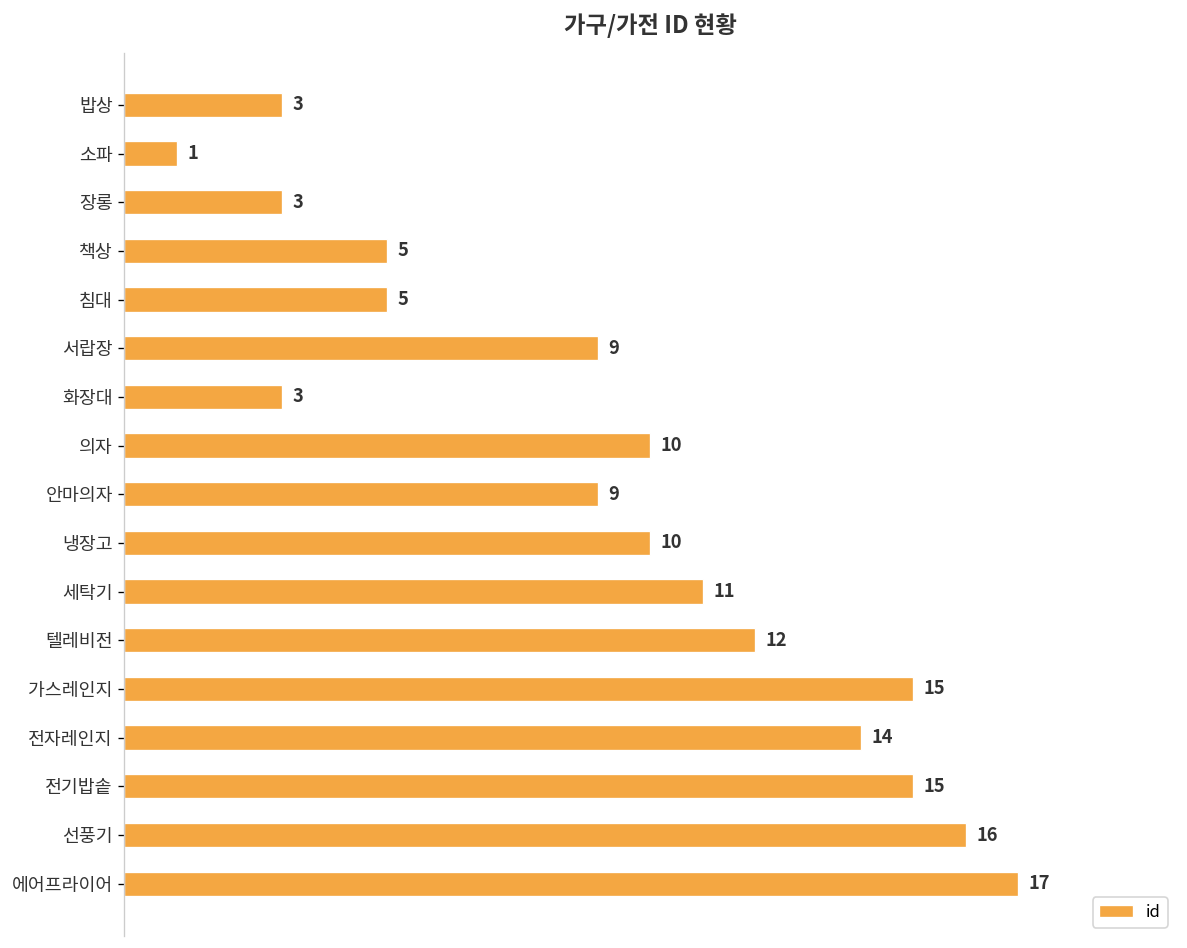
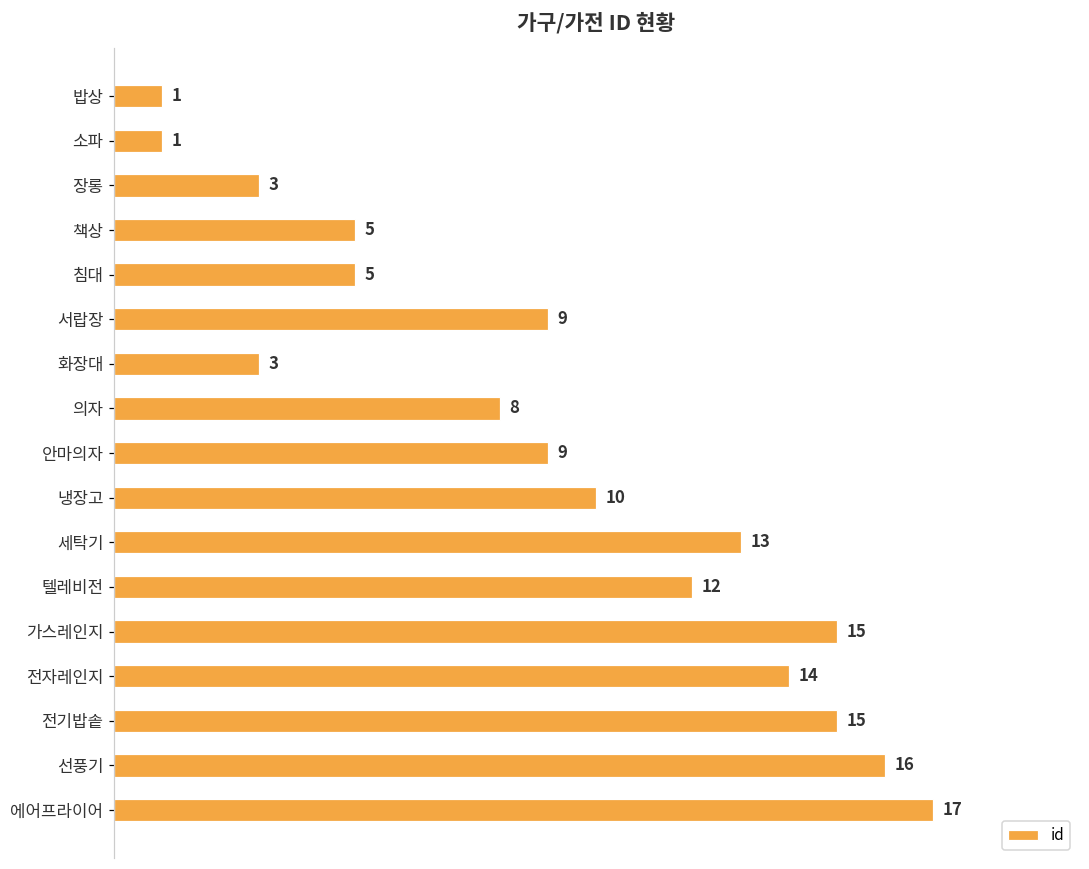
  {
-   "밥상": 3,
+   "밥상": 1,
    "소파": 1,
    "장롱": 3,
    "책상": 5,
    "침대": 5,
    "서랍장": 9,
    "화장대": 3,
-   "의자": 10,
+   "의자": 8,
    "안마의자": 9,
    "냉장고": 10,
-   "세탁기": 11,
+   "세탁기": 13,
    "텔레비전": 12,
    "가스레인지": 15,
    "전자레인지": 14,
    "전기밥솥": 15,
    "선풍기": 16,
    "에어프라이어": 17
  }
